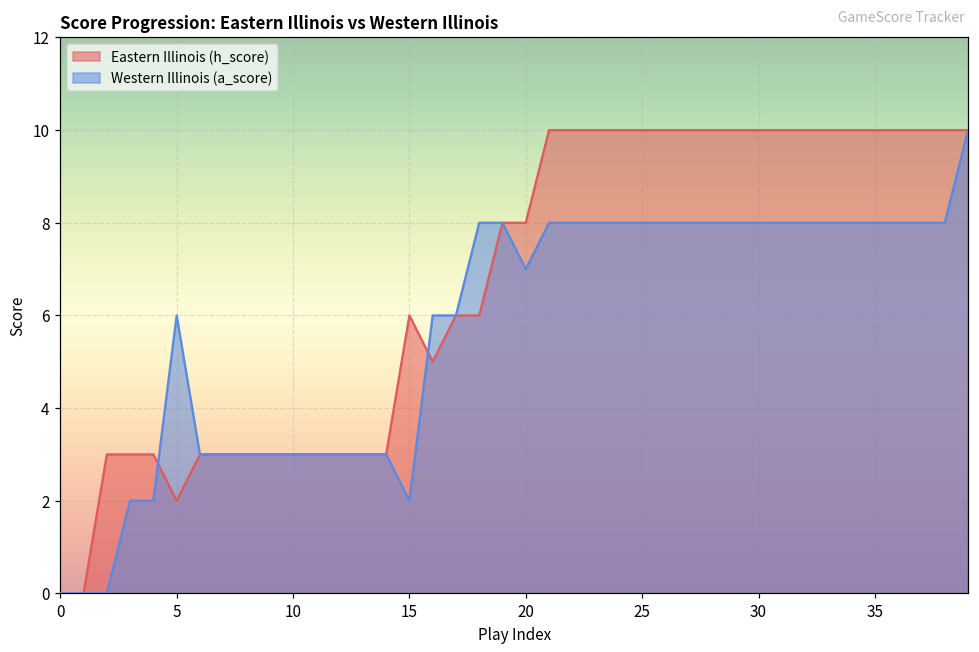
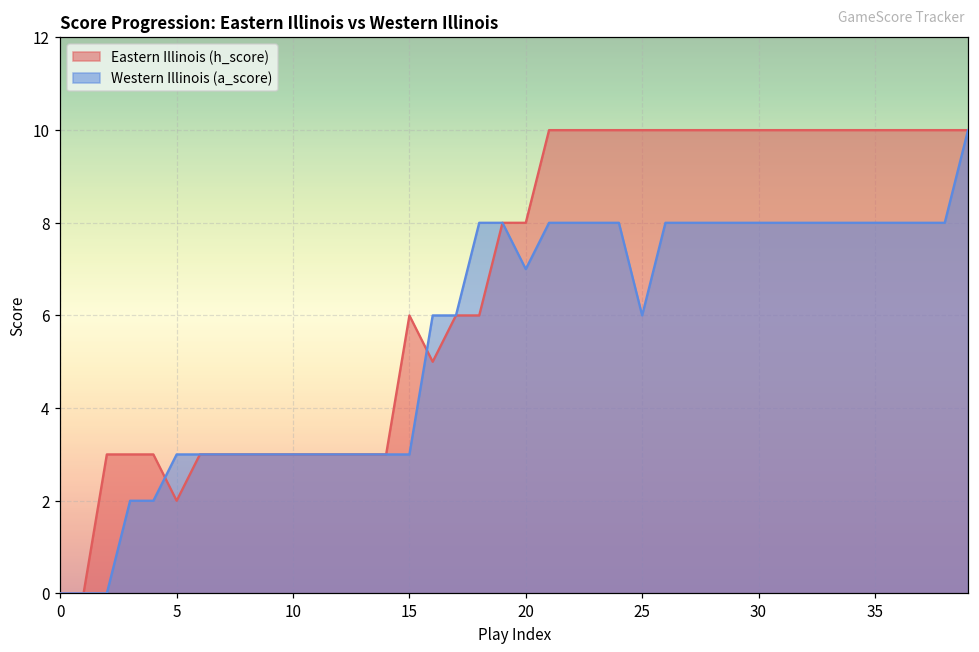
  {
    "Eastern Illinois (h_score)": {
      "5": 2,
      "15": 6,
      "20": 8,
      "25": 10,
      "30": 10,
      "35": 10
    },
    "Western Illinois (a_score)": {
-     "5": 6,
-     "15": 2,
+     "5": 3,
+     "15": 3,
      "20": 7,
-     "25": 8,
+     "25": 6,
      "30": 8,
      "35": 8
    }
  }
